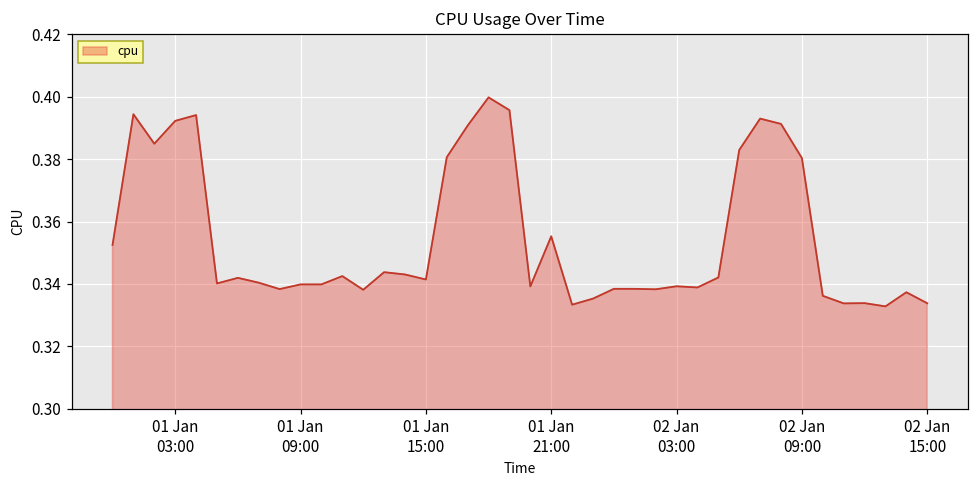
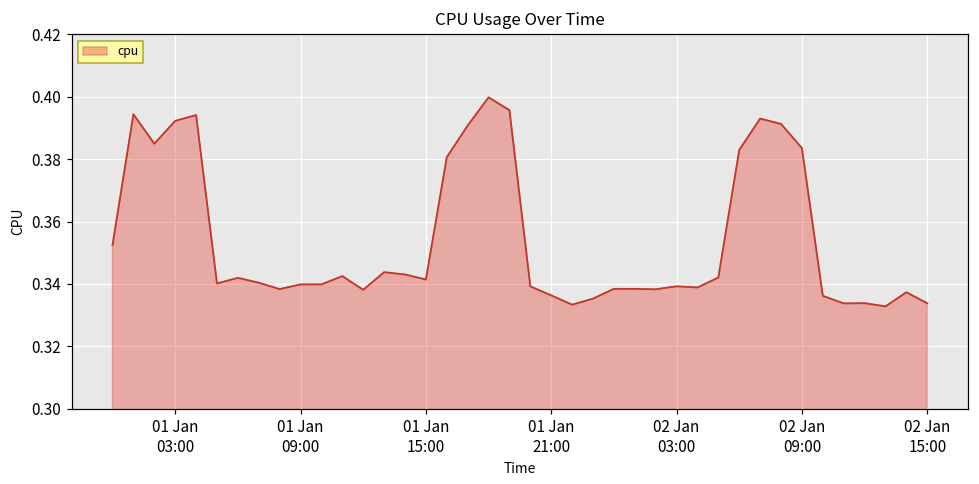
  {
    "01 Jan 03:00": 0.392,
    "01 Jan 09:00": 0.340,
    "01 Jan 15:00": 0.341,
-   "01 Jan 21:00": 0.355,
+   "01 Jan 21:00": 0.336,
    "02 Jan 03:00": 0.339,
-   "02 Jan 09:00": 0.380,
+   "02 Jan 09:00": 0.384,
    "02 Jan 15:00": 0.334
  }
